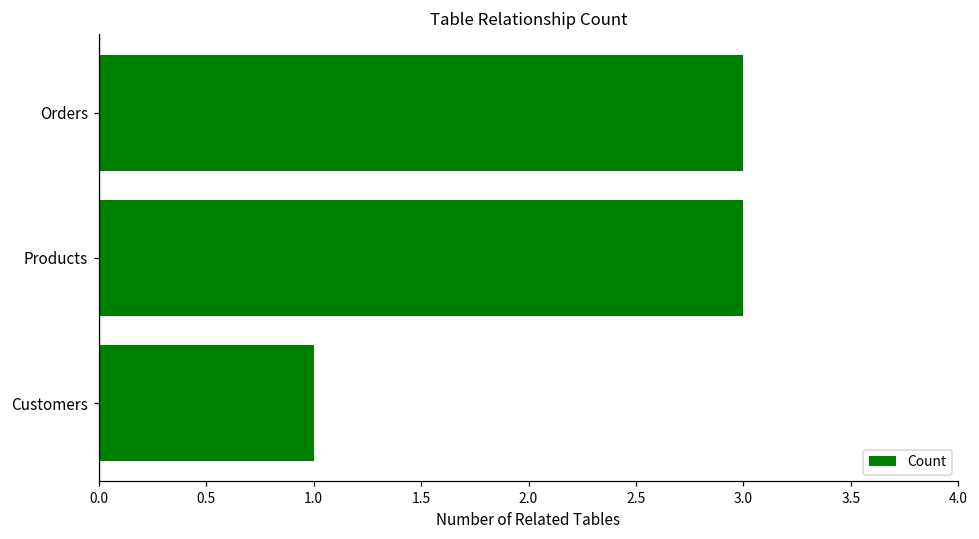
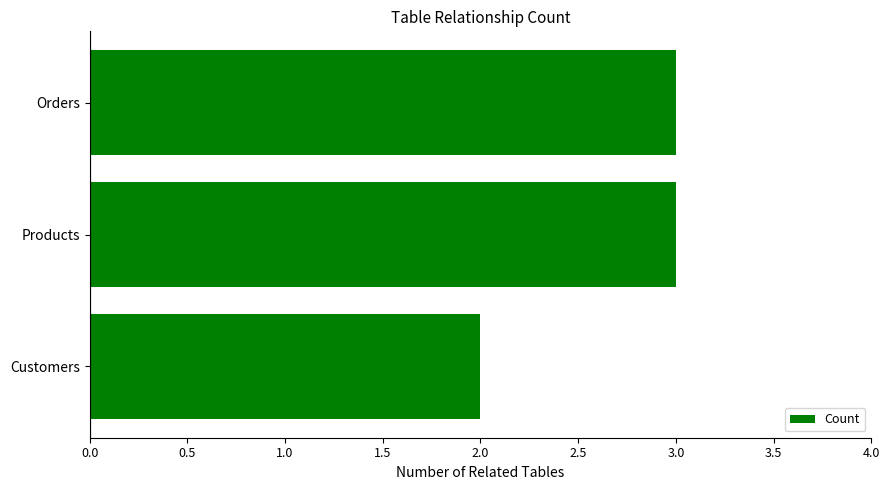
  {
    "Orders": 3,
    "Products": 3,
-   "Customers": 1
+   "Customers": 2
  }
